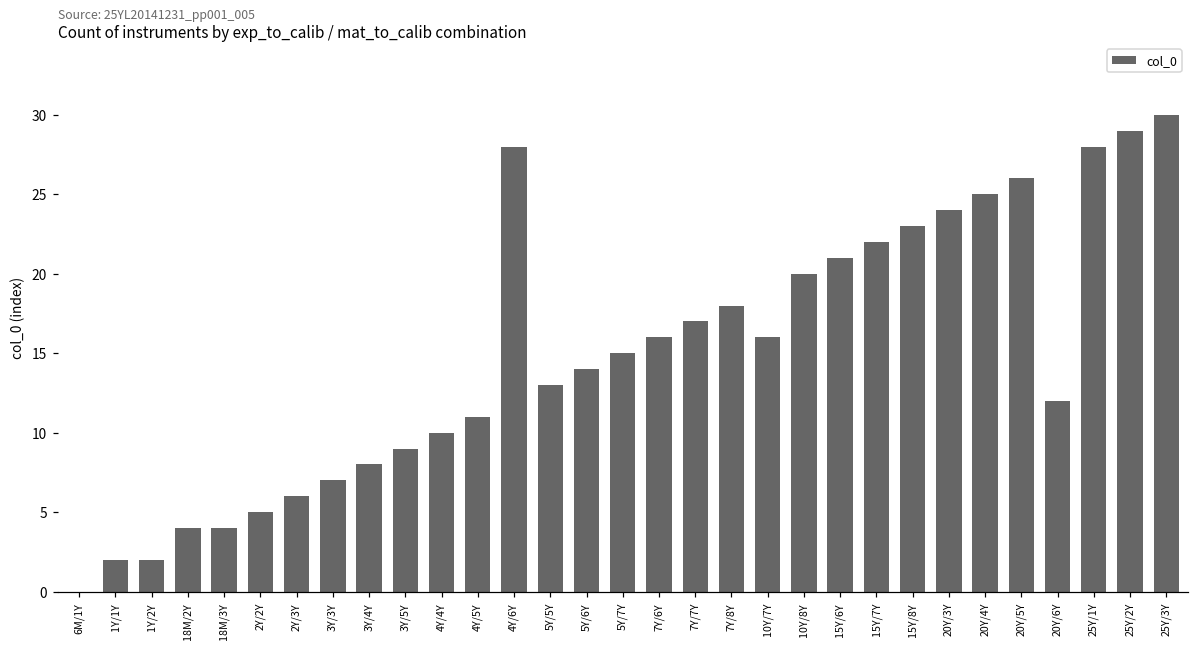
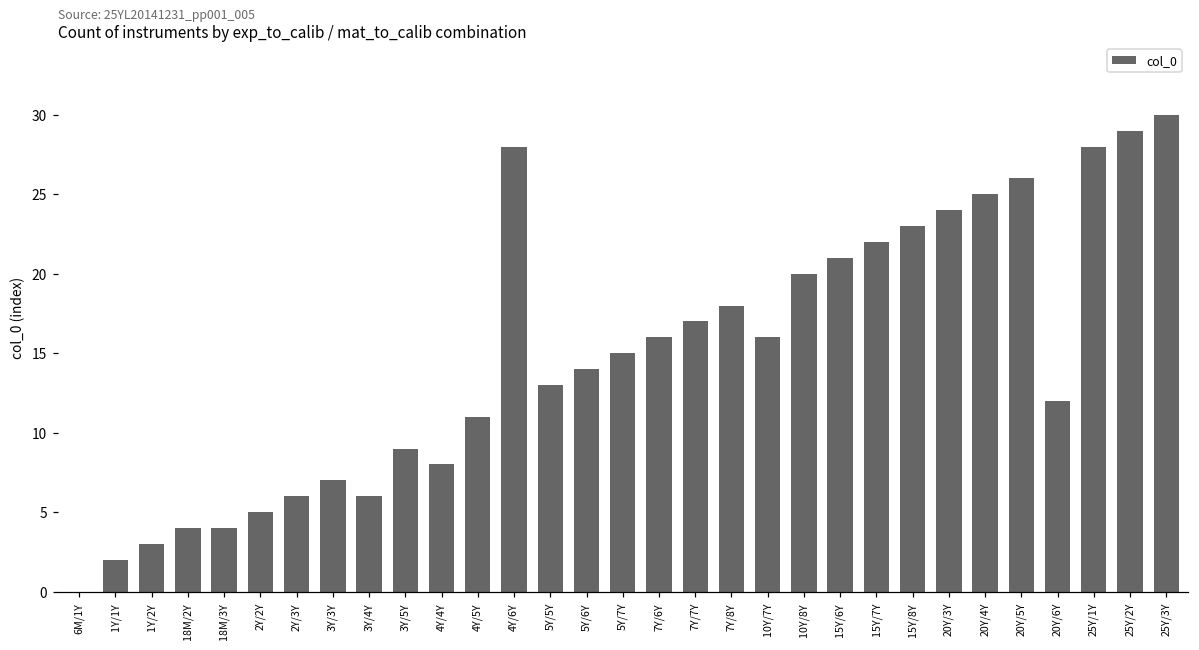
  {
    "6M/1Y": 0,
    "1Y/1Y": 2,
-   "1Y/2Y": 2,
+   "1Y/2Y": 3,
    "18M/2Y": 4,
    "18M/3Y": 4,
    "2Y/2Y": 5,
    "2Y/3Y": 6,
    "3Y/3Y": 7,
-   "3Y/4Y": 8,
+   "3Y/4Y": 6,
    "3Y/5Y": 9,
-   "4Y/4Y": 10,
+   "4Y/4Y": 8,
    "4Y/5Y": 11,
    "4Y/6Y": 28,
    "5Y/5Y": 13,
    "5Y/6Y": 14,
    "5Y/7Y": 15,
    "7Y/6Y": 16,
    "7Y/7Y": 17,
    "7Y/8Y": 18,
    "10Y/7Y": 16,
    "10Y/8Y": 20,
    "15Y/6Y": 21,
    "15Y/7Y": 22,
    "15Y/8Y": 23,
    "20Y/3Y": 24,
    "20Y/4Y": 25,
    "20Y/5Y": 26,
    "20Y/6Y": 12,
    "25Y/1Y": 28,
    "25Y/2Y": 29,
    "25Y/3Y": 30
  }
